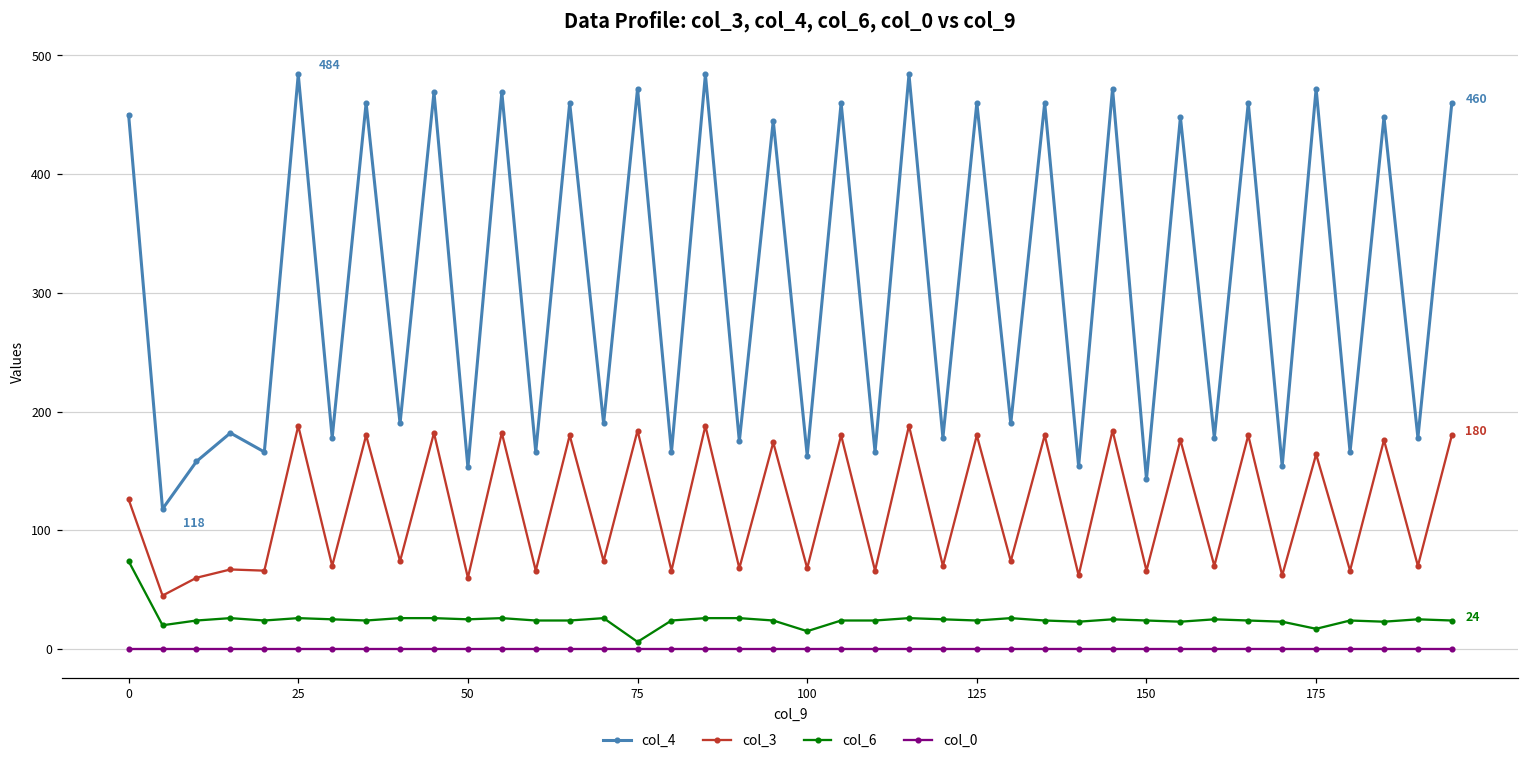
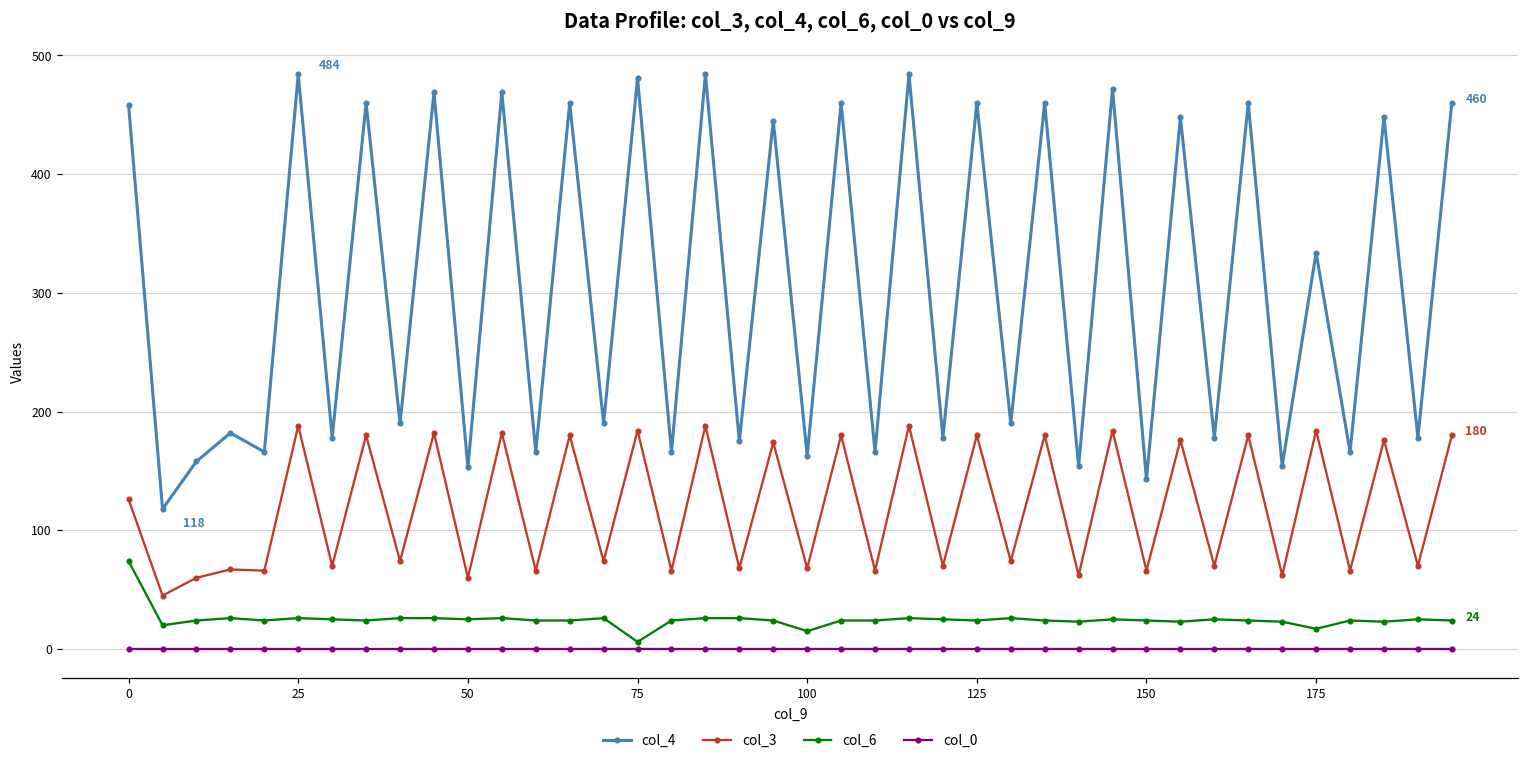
  {
    "col_4": {
-     "0": 450,
+     "0": 458,
      "50": 153,
-     "75": 472,
+     "75": 481,
      "100": 163,
      "125": 460,
      "150": 143,
-     "175": 472
+     "175": 334
    },
    "col_3": {
      "0": 126,
      "25": 188,
      "50": 60,
      "75": 184,
      "100": 68,
      "125": 180,
      "150": 66,
-     "175": 164
+     "175": 184
    },
    "col_6": {
      "0": 74,
      "25": 26,
      "50": 25,
      "75": 6,
      "100": 15,
      "125": 24,
      "150": 24,
      "175": 17
    },
    "col_0": {
      "0": 0,
      "25": 0,
      "50": 0,
      "75": 0,
      "100": 0,
      "125": 0,
      "150": 0,
      "175": 0
    }
  }
